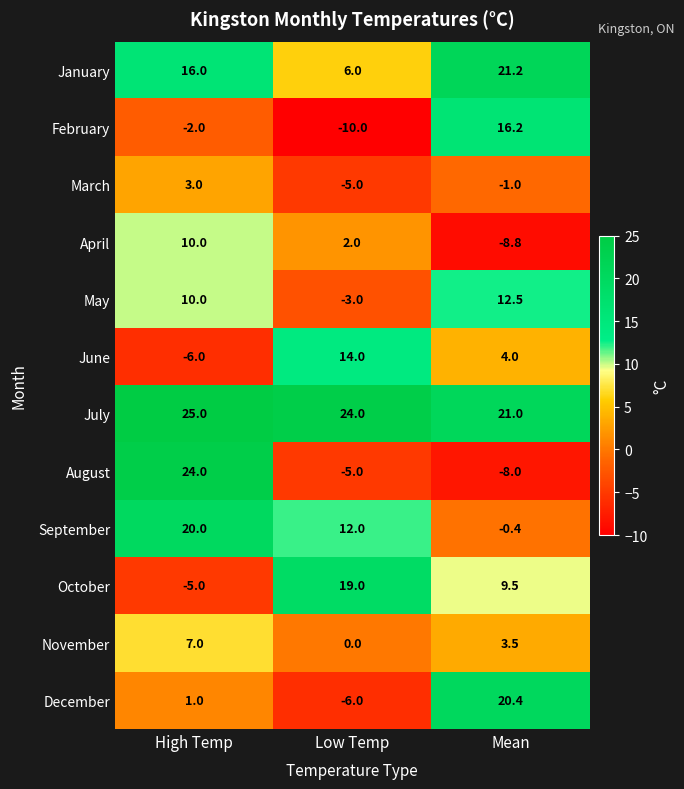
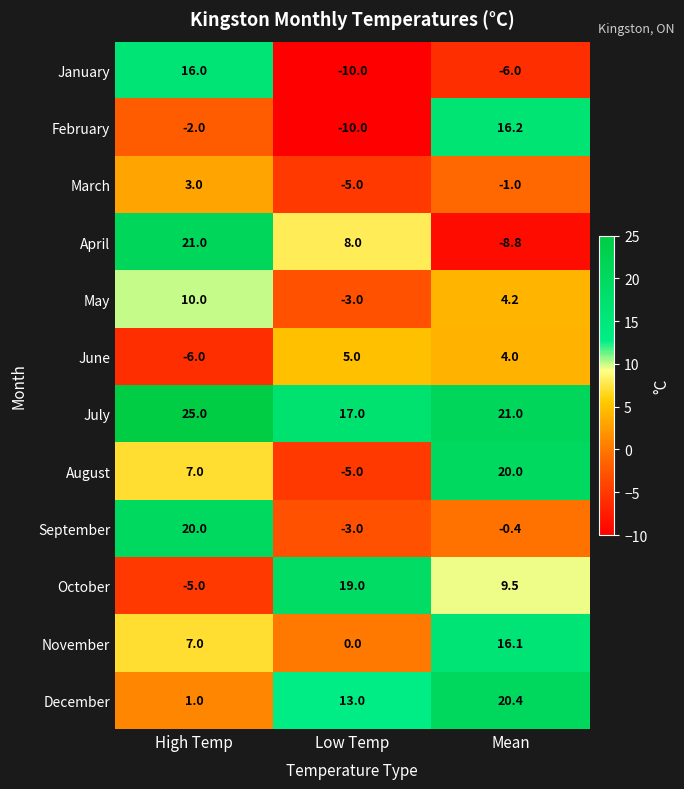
  {
    "January": {
      "High Temp": 16.0,
-     "Low Temp": 6.0,
-     "Mean": 21.2
+     "Low Temp": -10.0,
+     "Mean": -6.0
    },
    "February": {
      "High Temp": -2.0,
      "Low Temp": -10.0,
      "Mean": 16.2
    },
    "March": {
      "High Temp": 3.0,
      "Low Temp": -5.0,
      "Mean": -1.0
    },
    "April": {
-     "High Temp": 10.0,
-     "Low Temp": 2.0,
+     "High Temp": 21.0,
+     "Low Temp": 8.0,
      "Mean": -8.8
    },
    "May": {
      "High Temp": 10.0,
      "Low Temp": -3.0,
-     "Mean": 12.5
+     "Mean": 4.2
    },
    "June": {
      "High Temp": -6.0,
-     "Low Temp": 14.0,
+     "Low Temp": 5.0,
      "Mean": 4.0
    },
    "July": {
      "High Temp": 25.0,
-     "Low Temp": 24.0,
+     "Low Temp": 17.0,
      "Mean": 21.0
    },
    "August": {
-     "High Temp": 24.0,
+     "High Temp": 7.0,
      "Low Temp": -5.0,
-     "Mean": -8.0
+     "Mean": 20.0
    },
    "September": {
      "High Temp": 20.0,
-     "Low Temp": 12.0,
+     "Low Temp": -3.0,
      "Mean": -0.4
    },
    "October": {
      "High Temp": -5.0,
      "Low Temp": 19.0,
      "Mean": 9.5
    },
    "November": {
      "High Temp": 7.0,
      "Low Temp": 0.0,
-     "Mean": 3.5
+     "Mean": 16.1
    },
    "December": {
      "High Temp": 1.0,
-     "Low Temp": -6.0,
+     "Low Temp": 13.0,
      "Mean": 20.4
    }
  }
